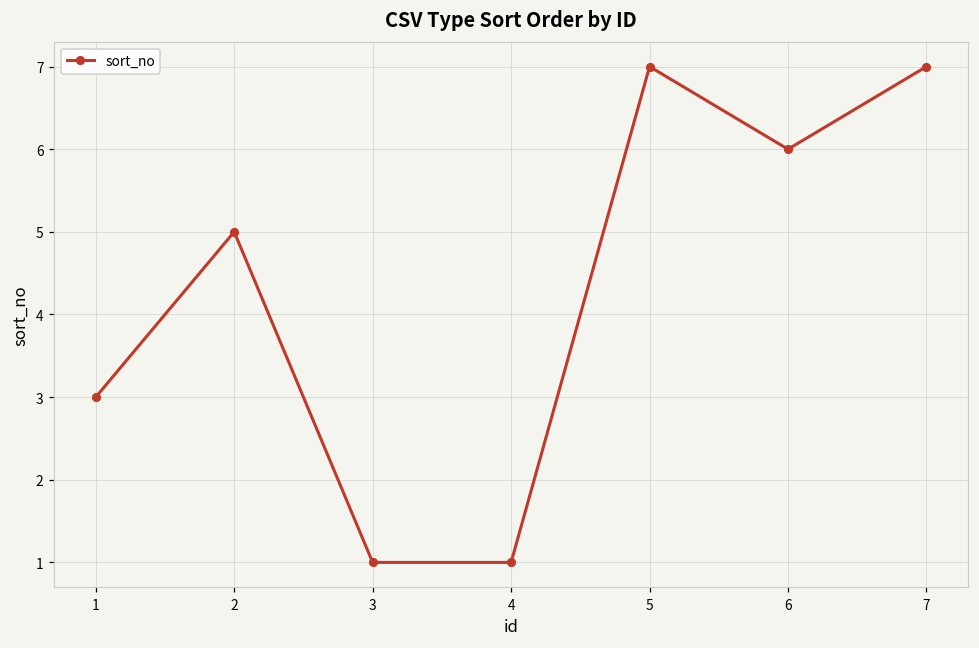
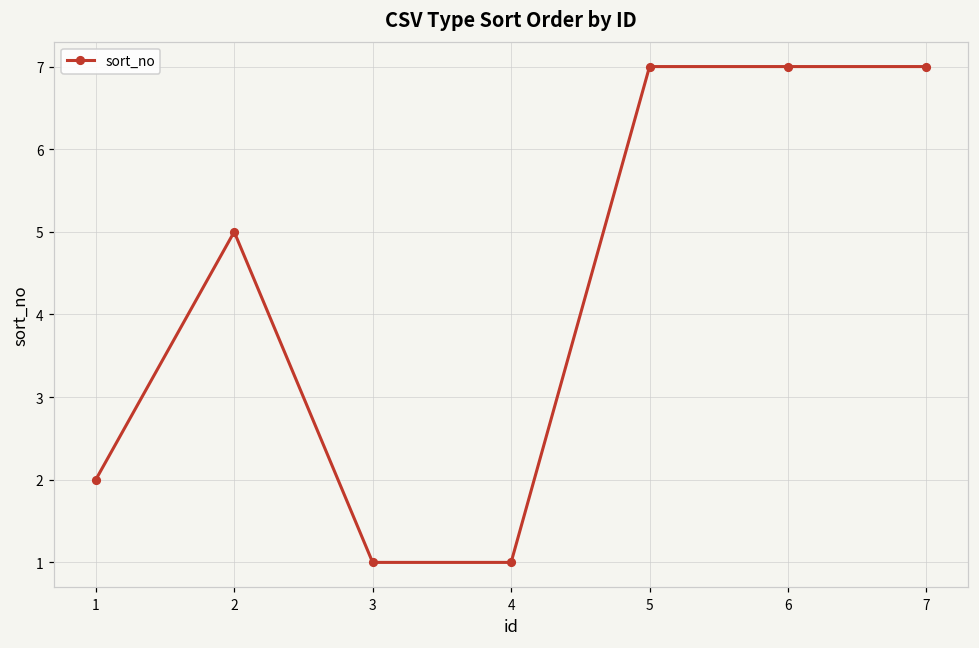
  {
-   "1": 3,
+   "1": 2,
    "2": 5,
    "3": 1,
    "4": 1,
    "5": 7,
-   "6": 6,
+   "6": 7,
    "7": 7
  }
